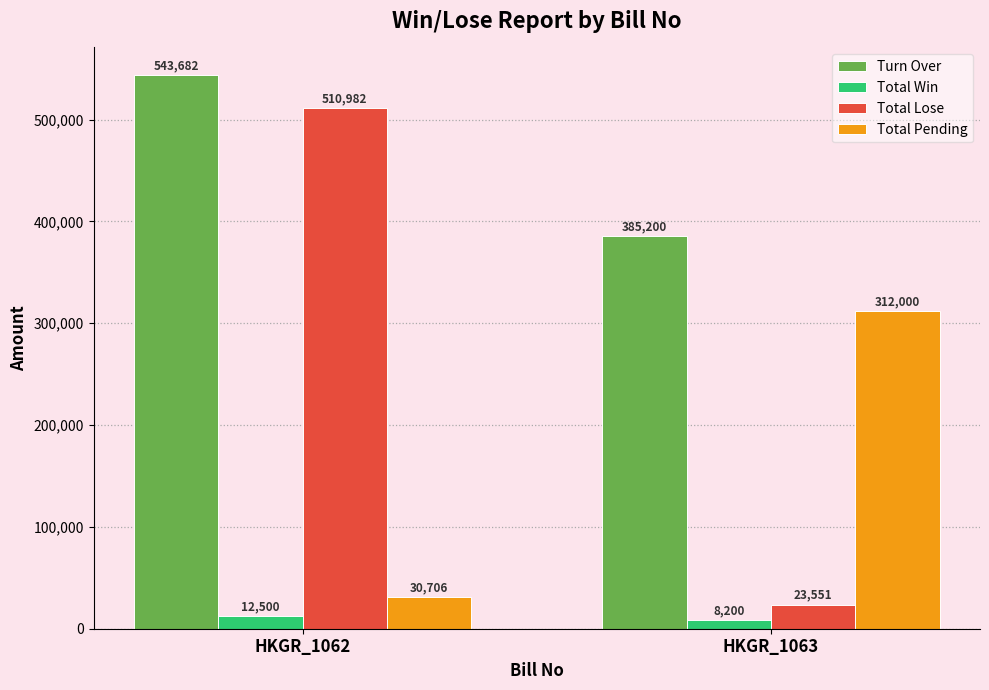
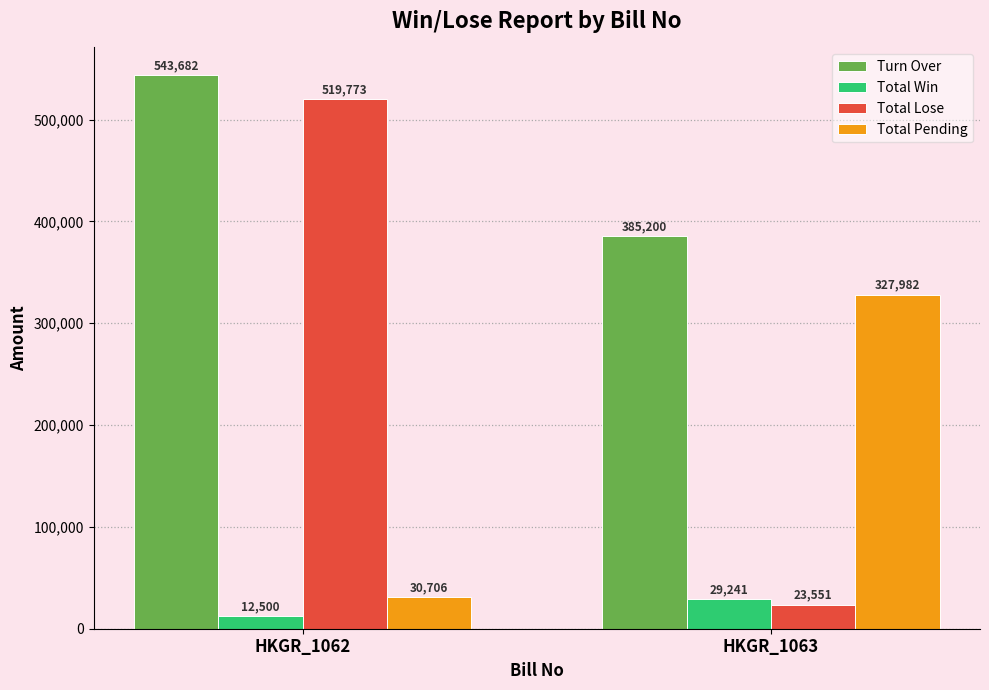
  {
    "Turn Over": {
      "HKGR_1062": "543,682",
      "HKGR_1063": "385,200"
    },
    "Total Win": {
      "HKGR_1062": "12,500",
-     "HKGR_1063": "8,200"
+     "HKGR_1063": "29,241"
    },
    "Total Lose": {
-     "HKGR_1062": "510,982",
+     "HKGR_1062": "519,773",
      "HKGR_1063": "23,551"
    },
    "Total Pending": {
      "HKGR_1062": "30,706",
-     "HKGR_1063": "312,000"
+     "HKGR_1063": "327,982"
    }
  }
